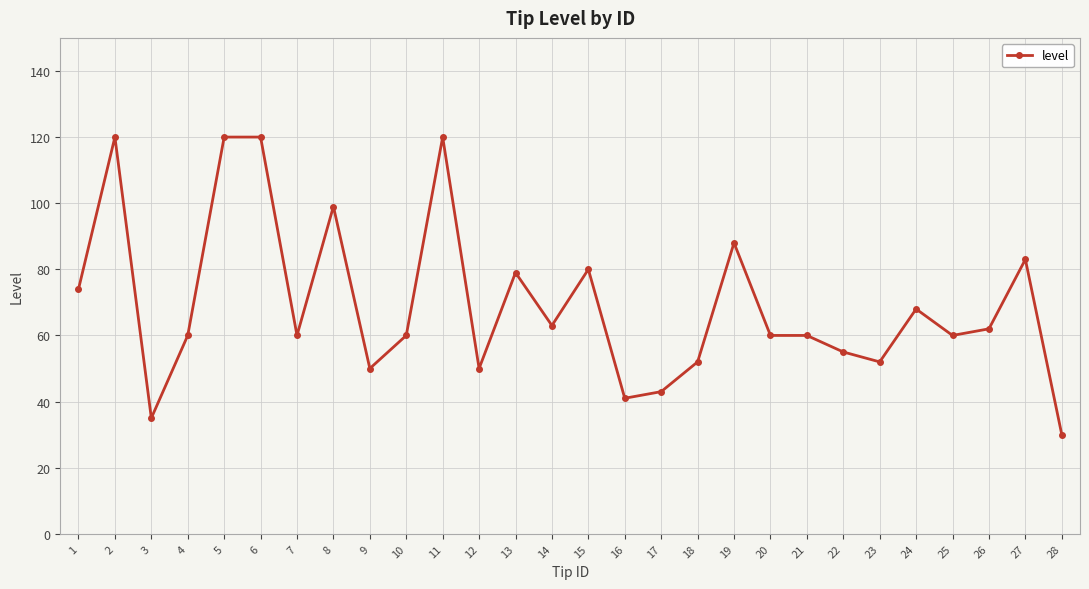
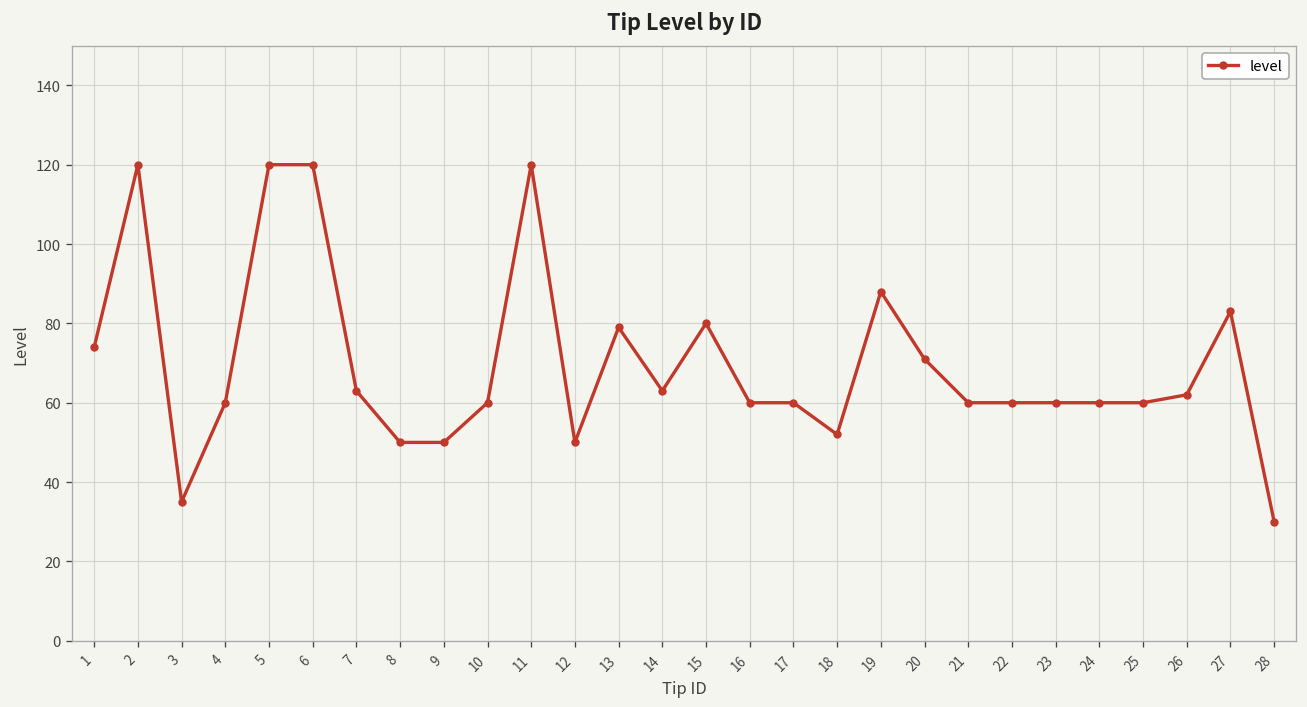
  {
    "1": 74,
    "2": 120,
    "3": 35,
    "4": 60,
    "5": 120,
    "6": 120,
-   "7": 60,
-   "8": 99,
+   "7": 63,
+   "8": 50,
    "9": 50,
    "10": 60,
    "11": 120,
    "12": 50,
    "13": 79,
    "14": 63,
    "15": 80,
-   "16": 41,
-   "17": 43,
+   "16": 60,
+   "17": 60,
    "18": 52,
    "19": 88,
-   "20": 60,
+   "20": 71,
    "21": 60,
-   "22": 55,
-   "23": 52,
-   "24": 68,
+   "22": 60,
+   "23": 60,
+   "24": 60,
    "25": 60,
    "26": 62,
    "27": 83,
    "28": 30
  }
